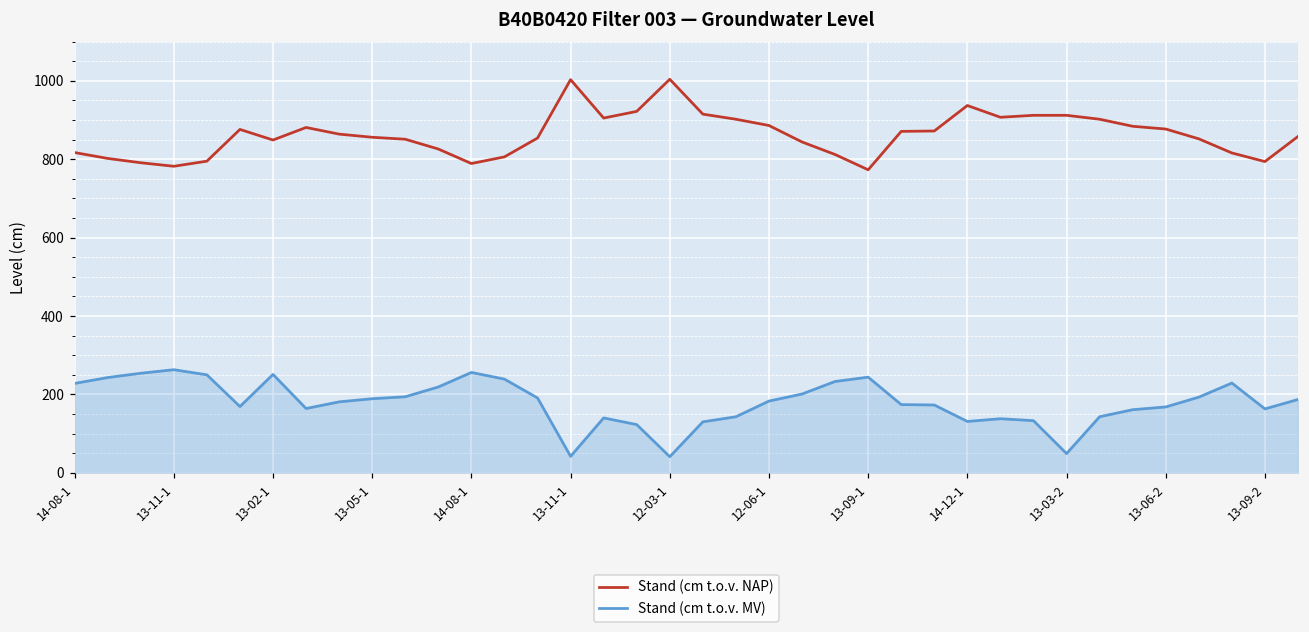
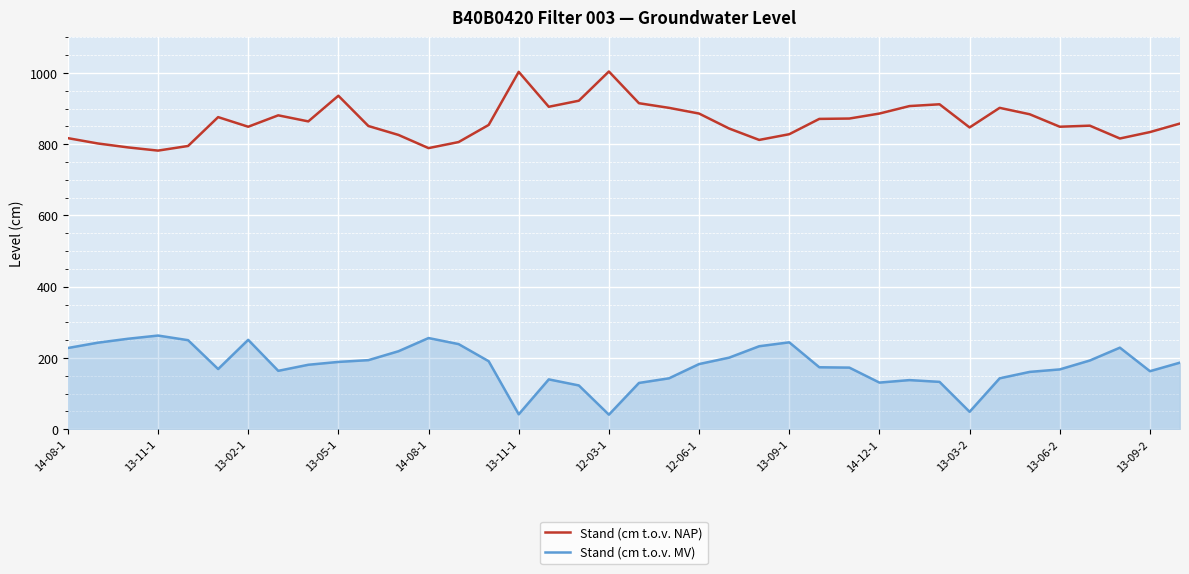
  {
    "Stand (cm t.o.v. NAP)": {
      "13-02-1": 850,
-     "13-05-1": 860,
+     "13-05-1": 940,
      "12-03-1": 1000,
      "12-06-1": 890,
-     "13-09-1": 770,
-     "14-12-1": 940,
-     "13-03-2": 910,
-     "13-06-2": 880,
-     "13-09-2": 790
+     "13-09-1": 830,
+     "14-12-1": 890,
+     "13-03-2": 850,
+     "13-06-2": 850,
+     "13-09-2": 830
    },
    "Stand (cm t.o.v. MV)": {
      "13-02-1": 250,
      "13-05-1": 190,
      "12-03-1": 40,
      "12-06-1": 180,
      "13-09-1": 240,
      "14-12-1": 130,
      "13-03-2": 50,
      "13-06-2": 170,
      "13-09-2": 160
    }
  }
